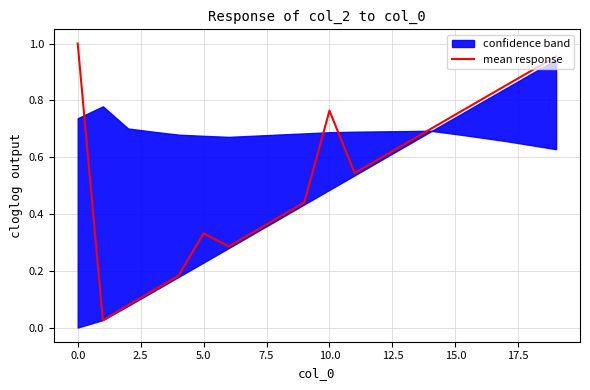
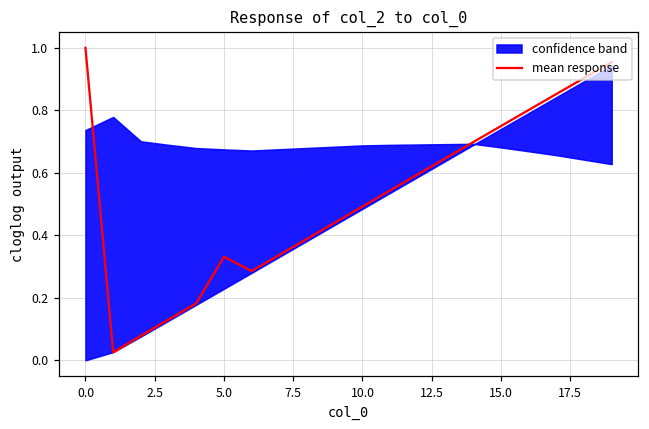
  {
    "mean response": {
      "0.0": 1.00,
      "5.0": 0.33,
-     "10.0": 0.76,
+     "10.0": 0.49,
      "15.0": 0.75
    },
    "confidence band": {
      "0.0": 0.74
    }
  }
